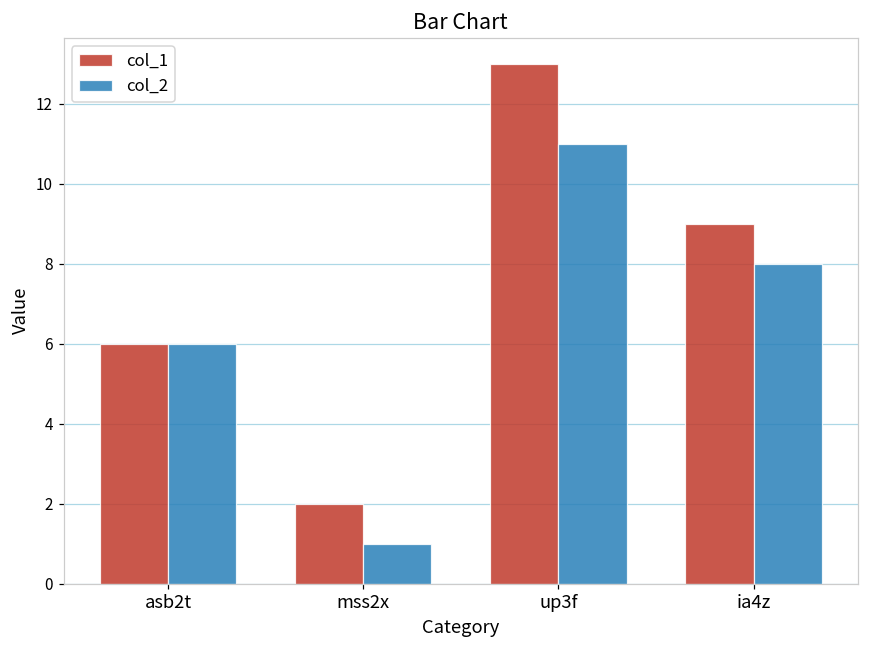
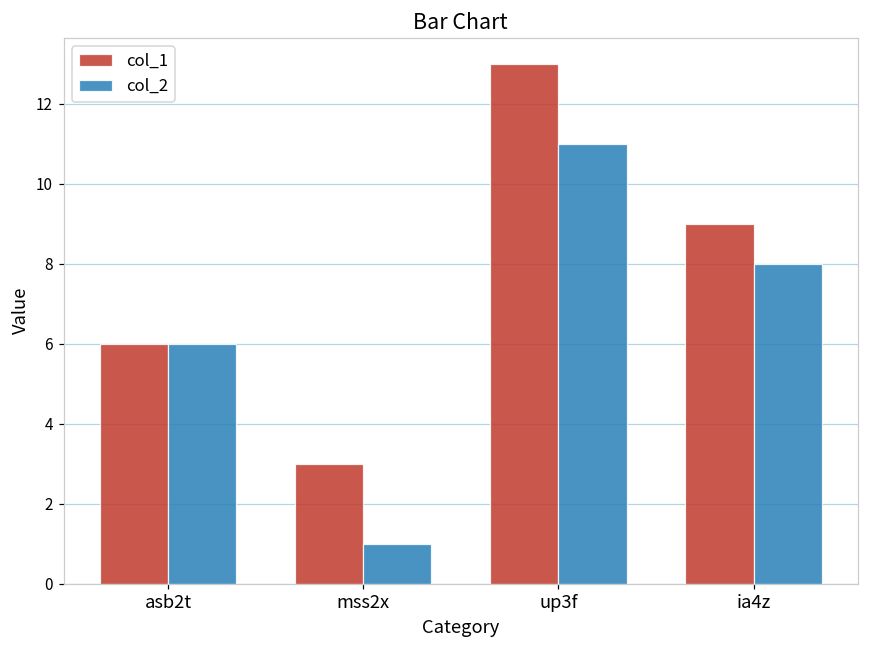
  {
    "col_1": {
      "asb2t": 6,
-     "mss2x": 2,
+     "mss2x": 3,
      "up3f": 13,
      "ia4z": 9
    },
    "col_2": {
      "asb2t": 6,
      "mss2x": 1,
      "up3f": 11,
      "ia4z": 8
    }
  }
